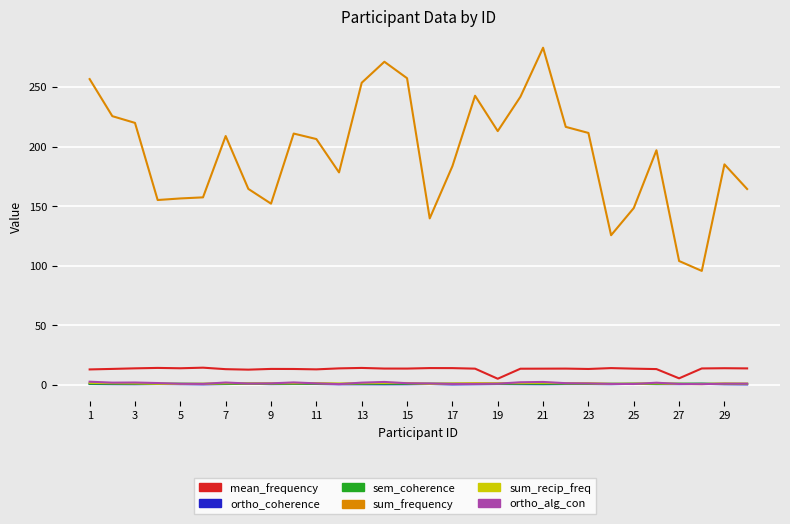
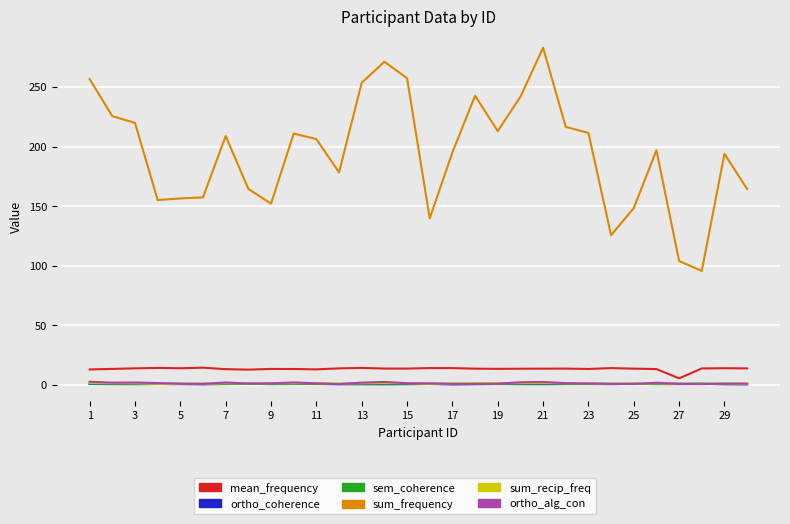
  {
    "mean_frequency": {
      "1": 13,
      "3": 14,
      "5": 14,
      "7": 13,
      "9": 13,
      "11": 13,
      "13": 14,
      "15": 14,
      "17": 14,
-     "19": 5,
+     "19": 13,
      "21": 13,
      "23": 13,
      "25": 13,
      "27": 5,
      "29": 14
    },
    "sum_frequency": {
      "1": 257,
      "3": 220,
      "5": 156,
      "7": 209,
      "9": 152,
      "11": 206,
      "13": 254,
      "15": 257,
-     "17": 184,
+     "17": 195,
      "19": 213,
      "21": 283,
      "23": 211,
      "25": 148,
      "27": 104,
-     "29": 185
+     "29": 194
    }
  }
